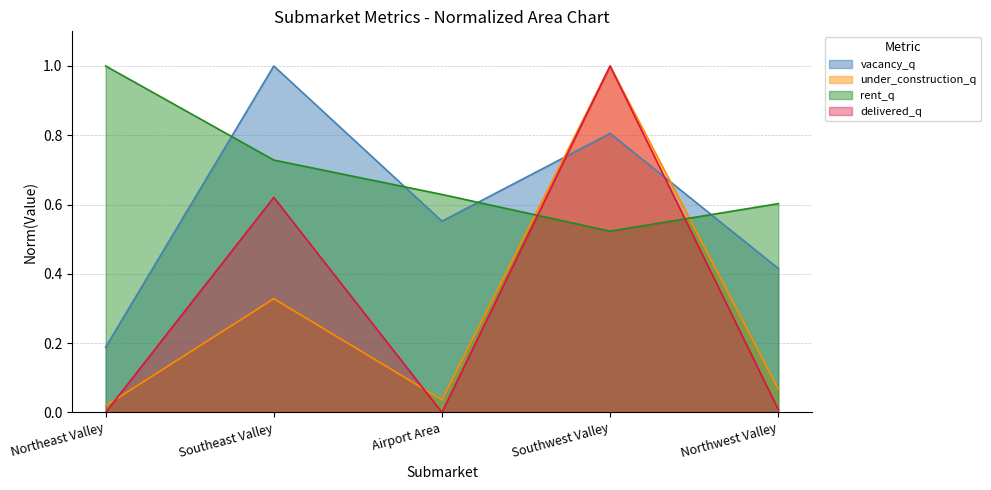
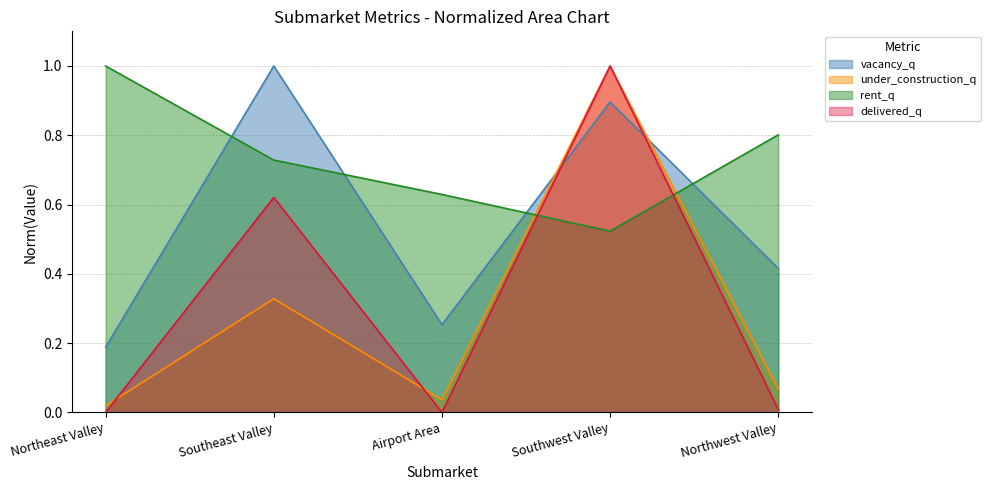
  {
    "vacancy_q": {
      "Northeast Valley": 0.19,
      "Southeast Valley": 1.00,
-     "Airport Area": 0.55,
-     "Southwest Valley": 0.81,
+     "Airport Area": 0.25,
+     "Southwest Valley": 0.90,
      "Northwest Valley": 0.42
    },
    "under_construction_q": {
      "Northeast Valley": 0.02,
      "Southeast Valley": 0.33,
      "Airport Area": 0.04,
      "Northwest Valley": 0.07
    },
    "rent_q": {
      "Northeast Valley": 1.00,
      "Southeast Valley": 0.73,
      "Airport Area": 0.63,
      "Southwest Valley": 0.52,
-     "Northwest Valley": 0.60
+     "Northwest Valley": 0.80
    },
    "delivered_q": {
      "Northeast Valley": 0.00,
      "Southeast Valley": 0.62,
      "Airport Area": 0.00,
      "Northwest Valley": 0.01
    }
  }
